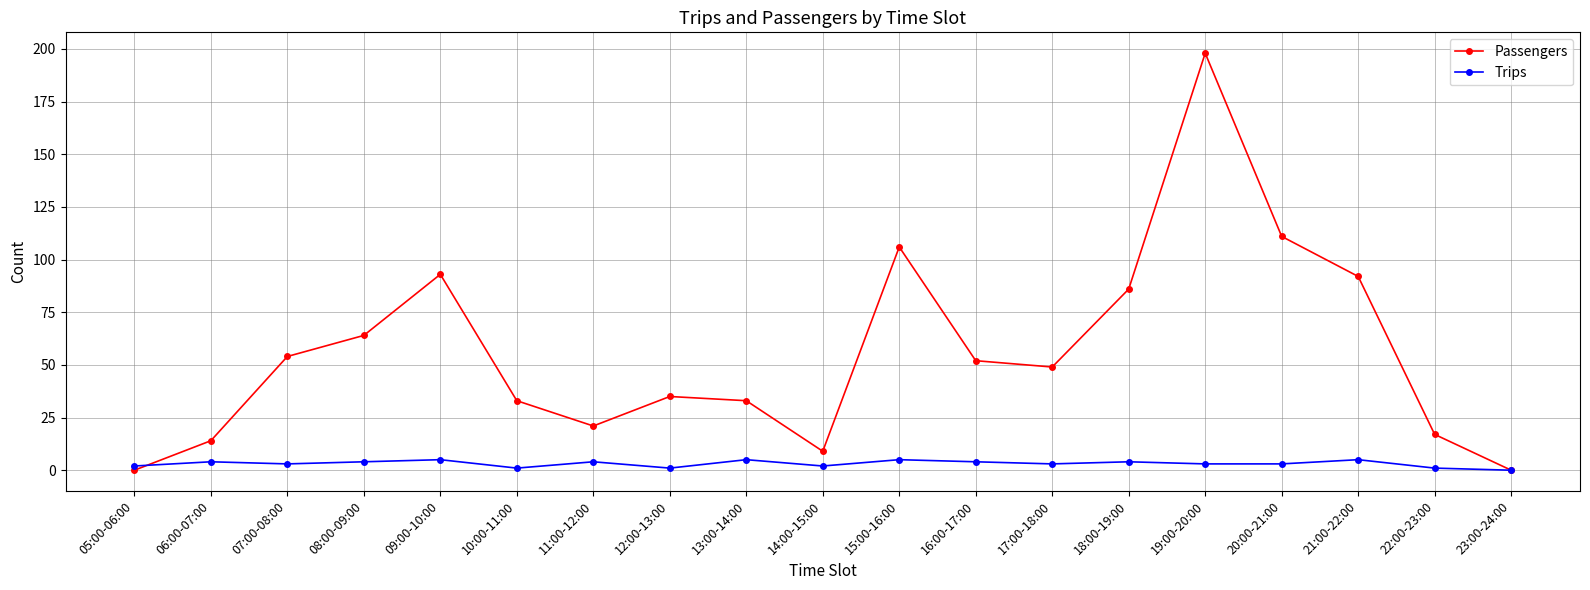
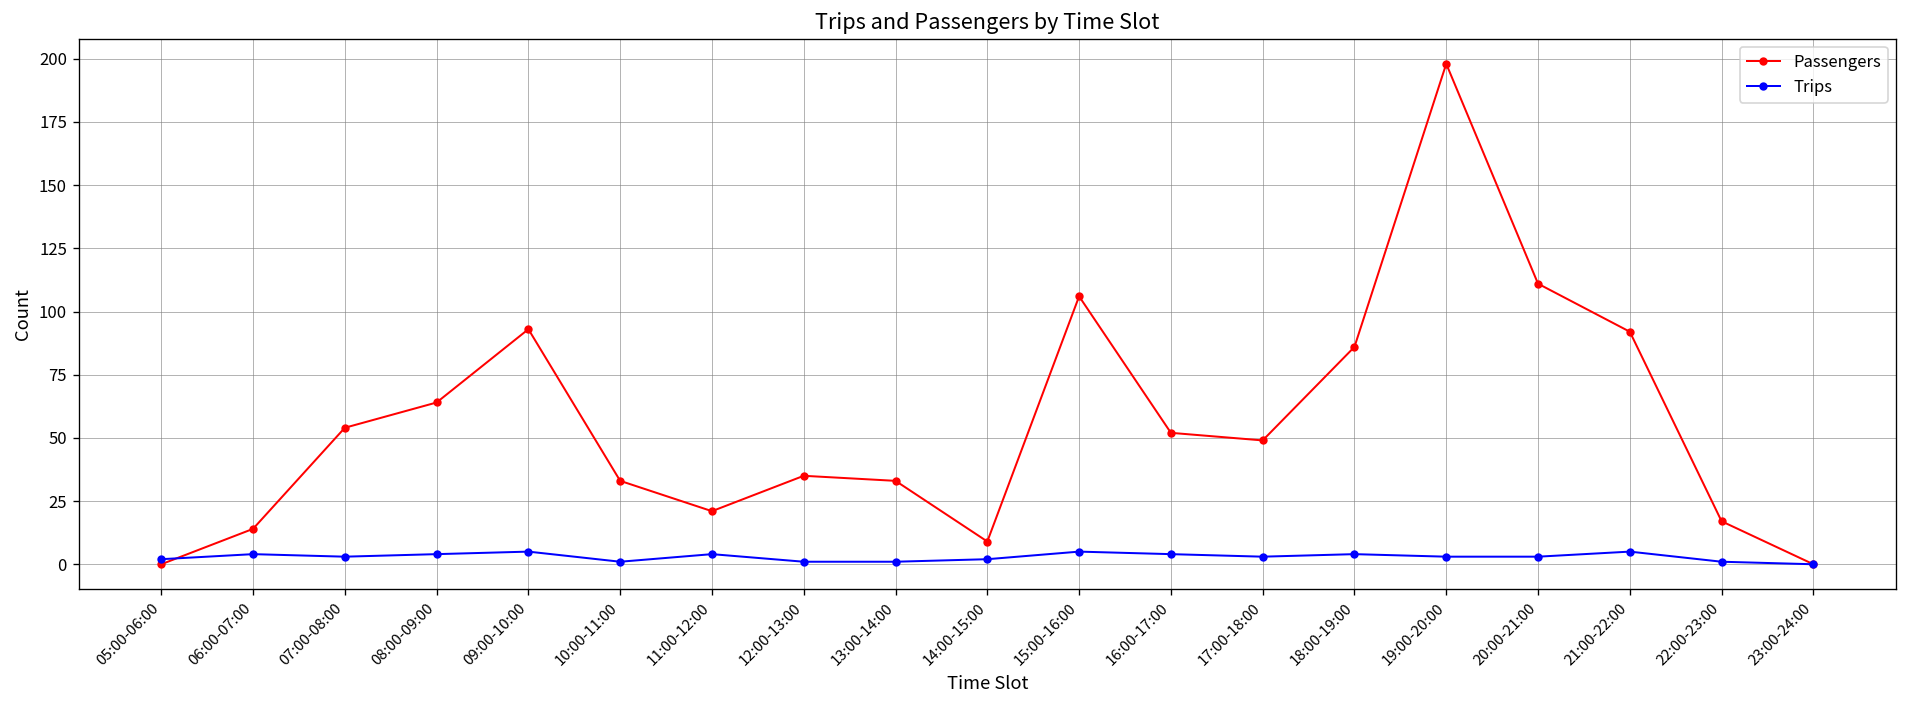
  {
    "Passengers": {
      "05:00-06:00": 0,
      "06:00-07:00": 14,
      "07:00-08:00": 54,
      "08:00-09:00": 64,
      "09:00-10:00": 93,
      "10:00-11:00": 33,
      "11:00-12:00": 21,
      "12:00-13:00": 35,
      "13:00-14:00": 33,
      "14:00-15:00": 9,
      "15:00-16:00": 106,
      "16:00-17:00": 52,
      "17:00-18:00": 49,
      "18:00-19:00": 86,
      "19:00-20:00": 198,
      "20:00-21:00": 111,
      "21:00-22:00": 92,
      "22:00-23:00": 17
    },
    "Trips": {
      "05:00-06:00": 2,
      "06:00-07:00": 4,
      "07:00-08:00": 3,
      "08:00-09:00": 4,
      "09:00-10:00": 5,
      "10:00-11:00": 1,
      "11:00-12:00": 4,
      "12:00-13:00": 1,
-     "13:00-14:00": 5,
+     "13:00-14:00": 1,
      "14:00-15:00": 2,
      "15:00-16:00": 5,
      "16:00-17:00": 4,
      "17:00-18:00": 3,
      "18:00-19:00": 4,
      "19:00-20:00": 3,
      "20:00-21:00": 3,
      "21:00-22:00": 5,
      "22:00-23:00": 1
    }
  }
